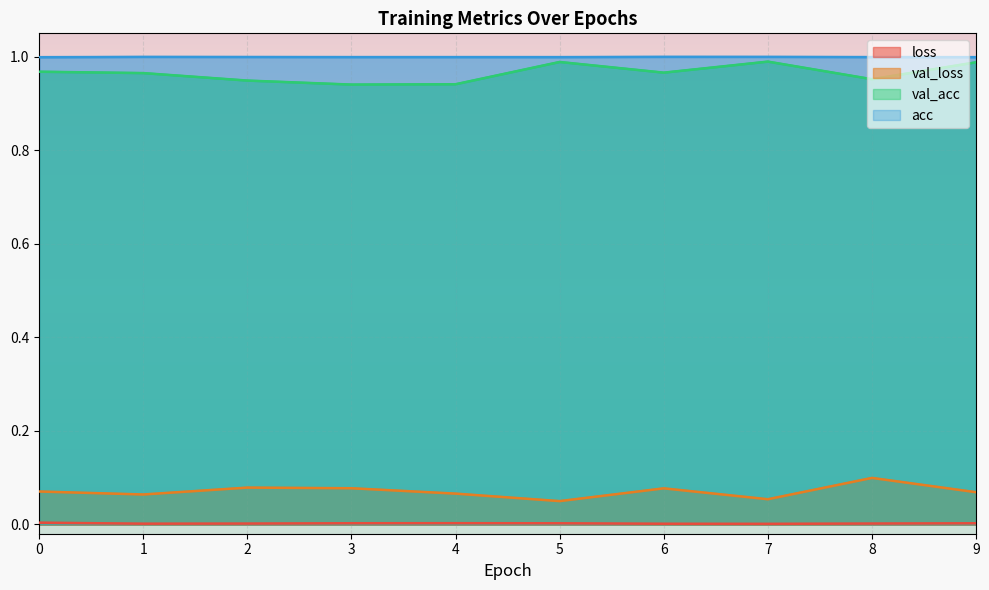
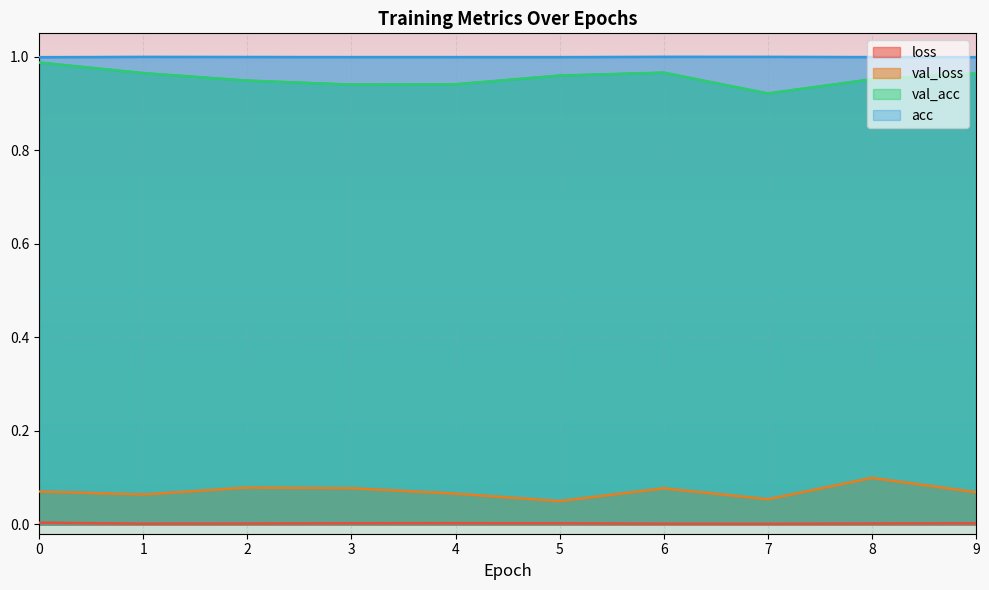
  {
    "val_acc": {
-     "0": 0.97,
+     "0": 0.99,
      "1": 0.96,
      "2": 0.95,
      "3": 0.94,
      "4": 0.94,
-     "5": 0.99,
+     "5": 0.96,
      "6": 0.97,
-     "7": 0.99,
-     "9": 0.99
+     "7": 0.92,
+     "9": 0.96
    },
    "acc": {
      "0": 1.00,
      "1": 1.00,
      "2": 1.00,
      "3": 1.00,
      "4": 1.00,
      "5": 1.00,
      "6": 1.00,
      "7": 1.00,
      "9": 1.00
    }
  }
